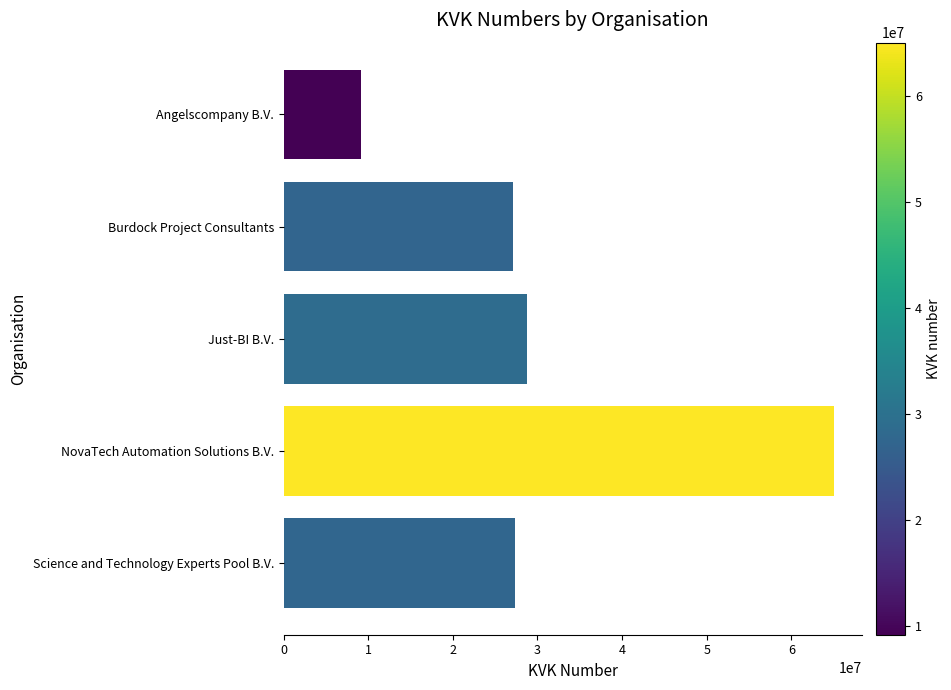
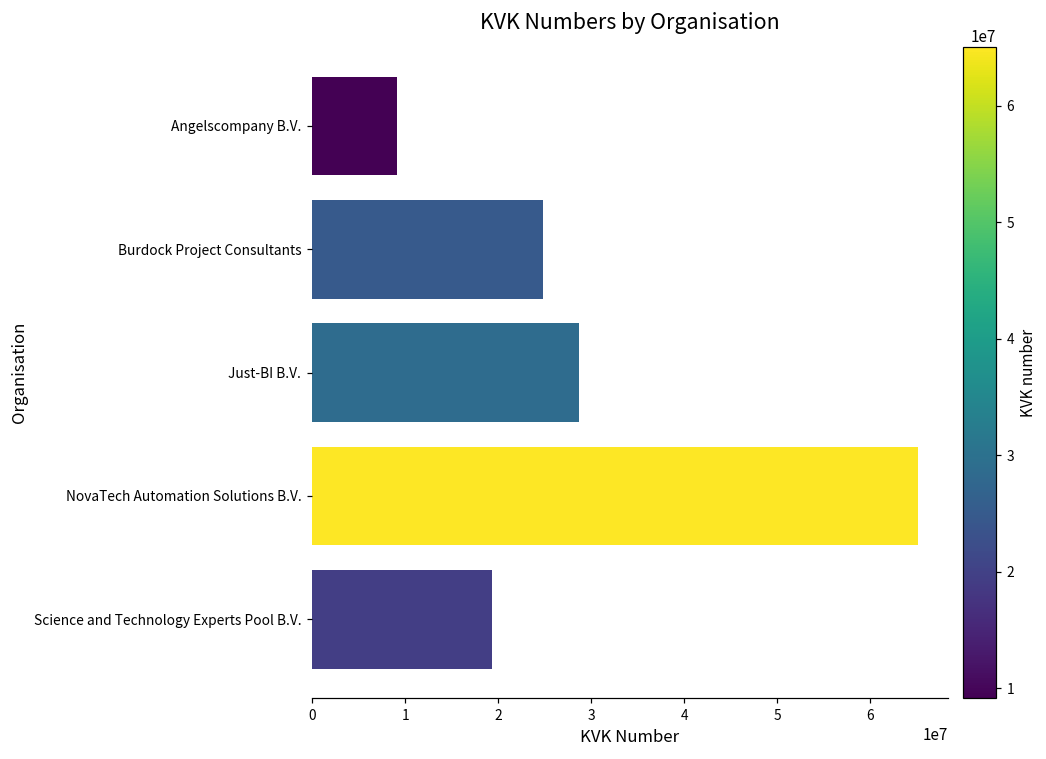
  {
    "Angelscompany B.V.": 9000000,
-   "Burdock Project Consultants": 27000000,
+   "Burdock Project Consultants": 25000000,
    "Just-BI B.V.": 29000000,
    "NovaTech Automation Solutions B.V.": 65000000,
-   "Science and Technology Experts Pool B.V.": 27000000
+   "Science and Technology Experts Pool B.V.": 19000000
  }
